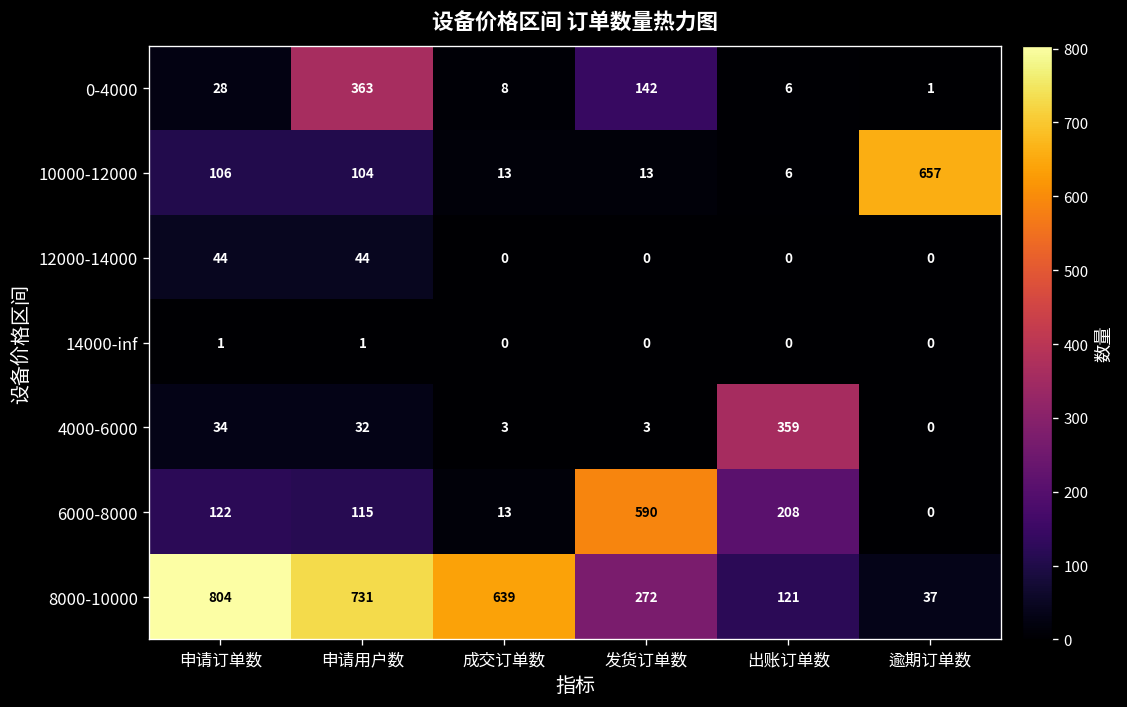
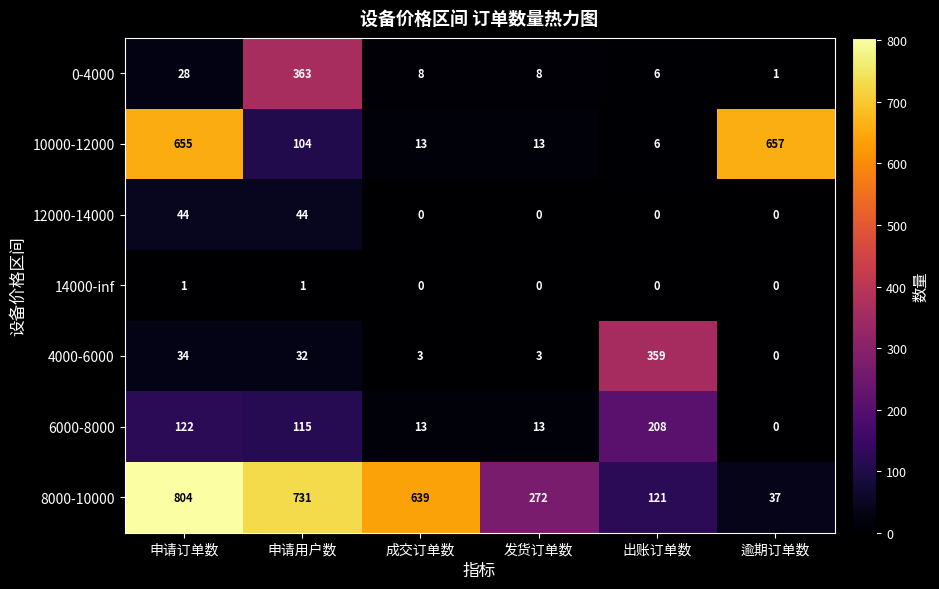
  {
    "0-4000": {
      "申请订单数": 28,
      "申请用户数": 363,
      "成交订单数": 8,
-     "发货订单数": 142,
+     "发货订单数": 8,
      "出账订单数": 6,
      "逾期订单数": 1
    },
    "10000-12000": {
-     "申请订单数": 106,
+     "申请订单数": 655,
      "申请用户数": 104,
      "成交订单数": 13,
      "发货订单数": 13,
      "出账订单数": 6,
      "逾期订单数": 657
    },
    "12000-14000": {
      "申请订单数": 44,
      "申请用户数": 44,
      "成交订单数": 0,
      "发货订单数": 0,
      "出账订单数": 0,
      "逾期订单数": 0
    },
    "14000-inf": {
      "申请订单数": 1,
      "申请用户数": 1,
      "成交订单数": 0,
      "发货订单数": 0,
      "出账订单数": 0,
      "逾期订单数": 0
    },
    "4000-6000": {
      "申请订单数": 34,
      "申请用户数": 32,
      "成交订单数": 3,
      "发货订单数": 3,
      "出账订单数": 359,
      "逾期订单数": 0
    },
    "6000-8000": {
      "申请订单数": 122,
      "申请用户数": 115,
      "成交订单数": 13,
-     "发货订单数": 590,
+     "发货订单数": 13,
      "出账订单数": 208,
      "逾期订单数": 0
    },
    "8000-10000": {
      "申请订单数": 804,
      "申请用户数": 731,
      "成交订单数": 639,
      "发货订单数": 272,
      "出账订单数": 121,
      "逾期订单数": 37
    }
  }
